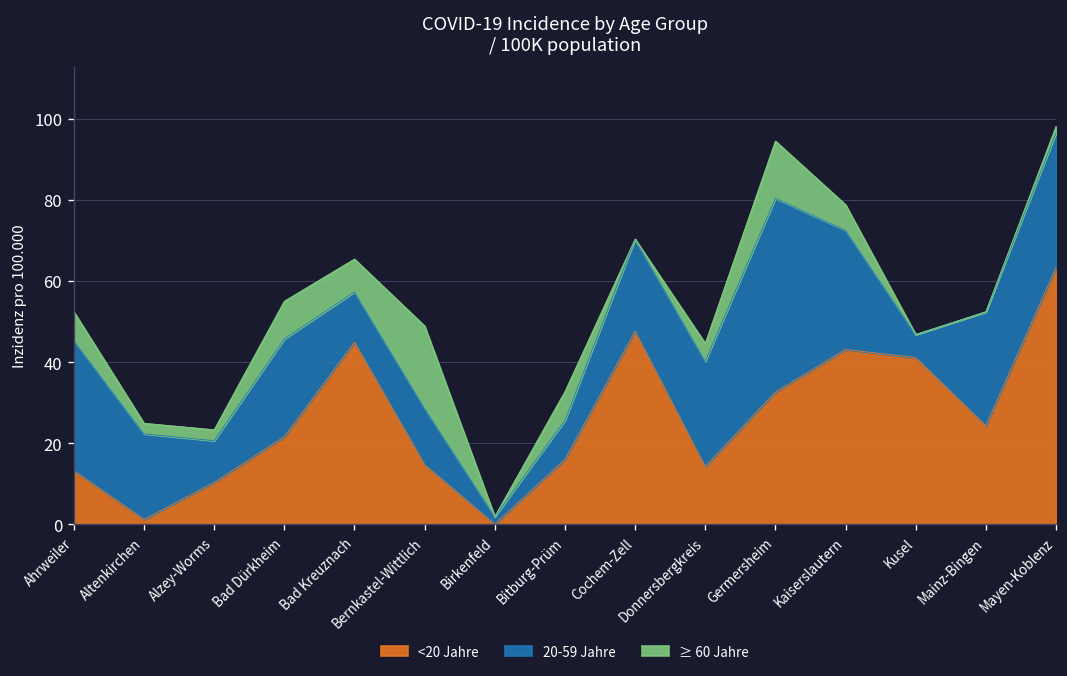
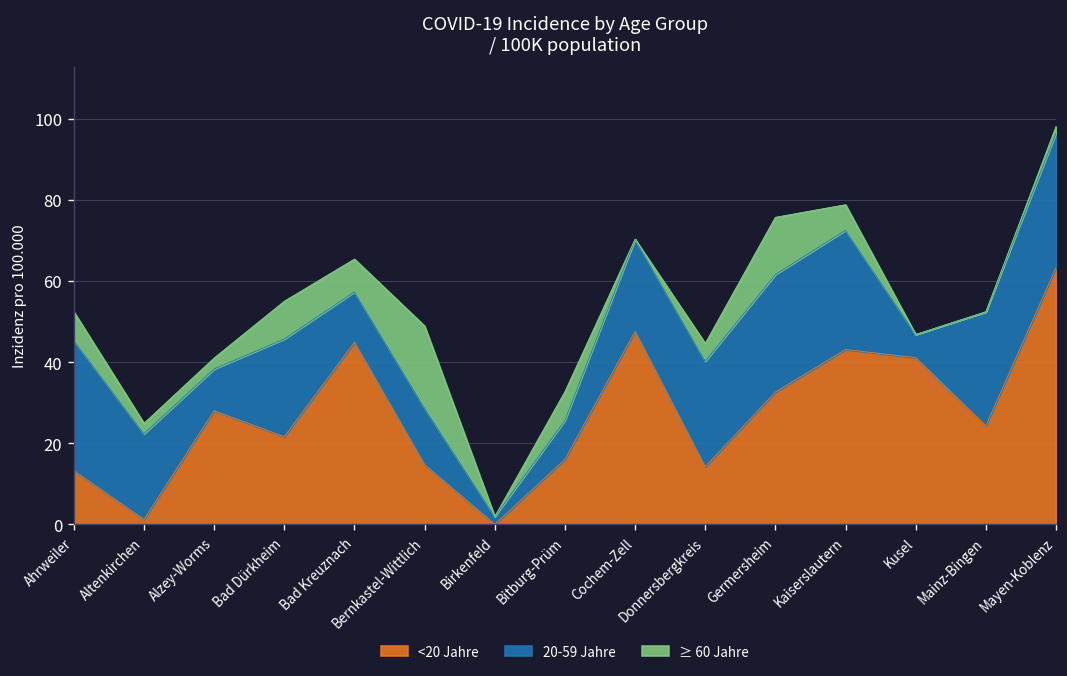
  {
    "<20 Jahre": {
      "Ahrweiler": 13,
      "Altenkirchen": 1,
-     "Alzey-Worms": 10,
+     "Alzey-Worms": 28,
      "Bad Dürkheim": 22,
      "Bad Kreuznach": 45,
      "Bernkastel-Wittlich": 15,
      "Birkenfeld": 0,
      "Bitburg-Prüm": 16,
      "Cochem-Zell": 48,
      "Donnersbergkreis": 14,
      "Germersheim": 33,
      "Kaiserslautern": 43,
      "Kusel": 41,
      "Mainz-Bingen": 24,
      "Mayen-Koblenz": 63
    },
    "20-59 Jahre": {
      "Ahrweiler": 32,
      "Altenkirchen": 21,
      "Alzey-Worms": 10,
      "Bad Dürkheim": 24,
      "Bad Kreuznach": 12,
      "Bernkastel-Wittlich": 14,
      "Bitburg-Prüm": 10,
      "Donnersbergkreis": 26,
-     "Germersheim": 48,
+     "Germersheim": 29,
      "Kaiserslautern": 29,
      "Mayen-Koblenz": 33
    },
    "≥ 60 Jahre": {
      "Ahrweiler": 7,
      "Altenkirchen": 3,
      "Alzey-Worms": 3,
      "Bad Dürkheim": 9,
      "Bad Kreuznach": 8,
      "Bernkastel-Wittlich": 20,
      "Bitburg-Prüm": 7,
      "Donnersbergkreis": 4,
      "Germersheim": 14,
      "Kaiserslautern": 6,
      "Mayen-Koblenz": 2
    }
  }
